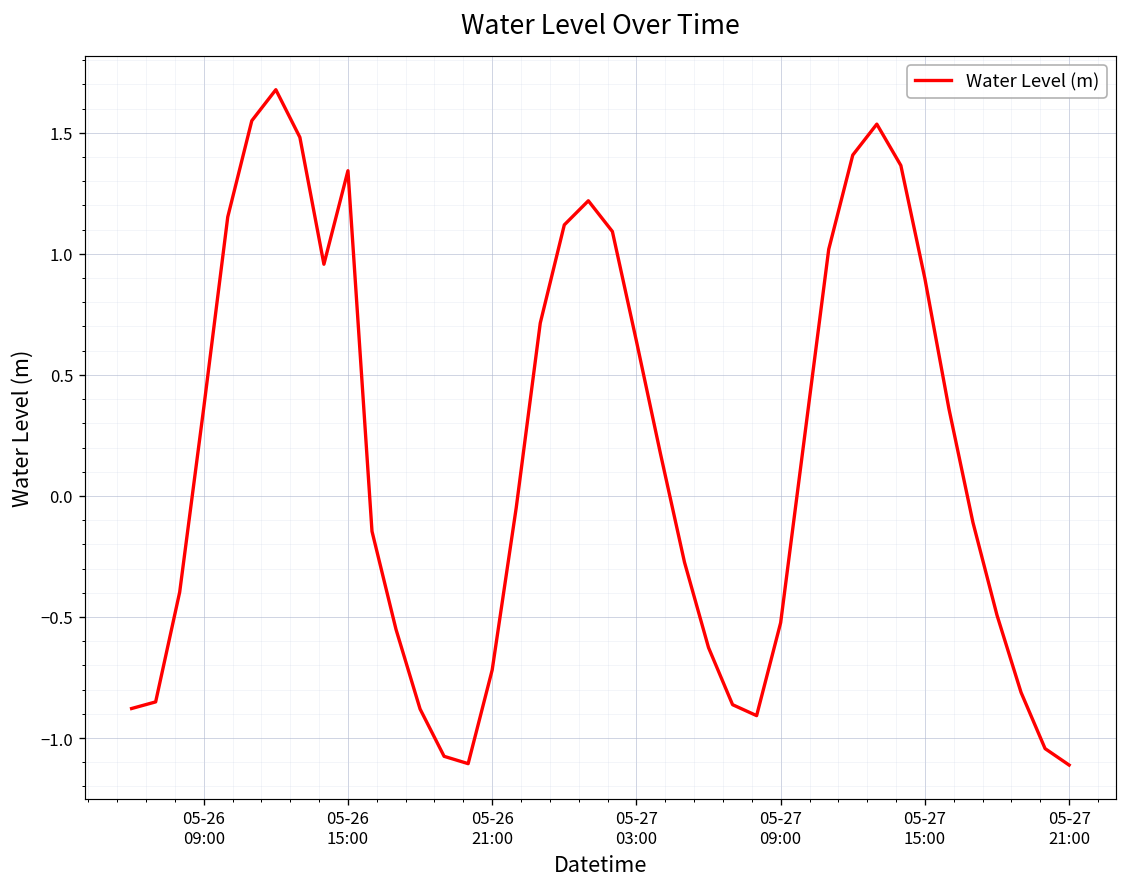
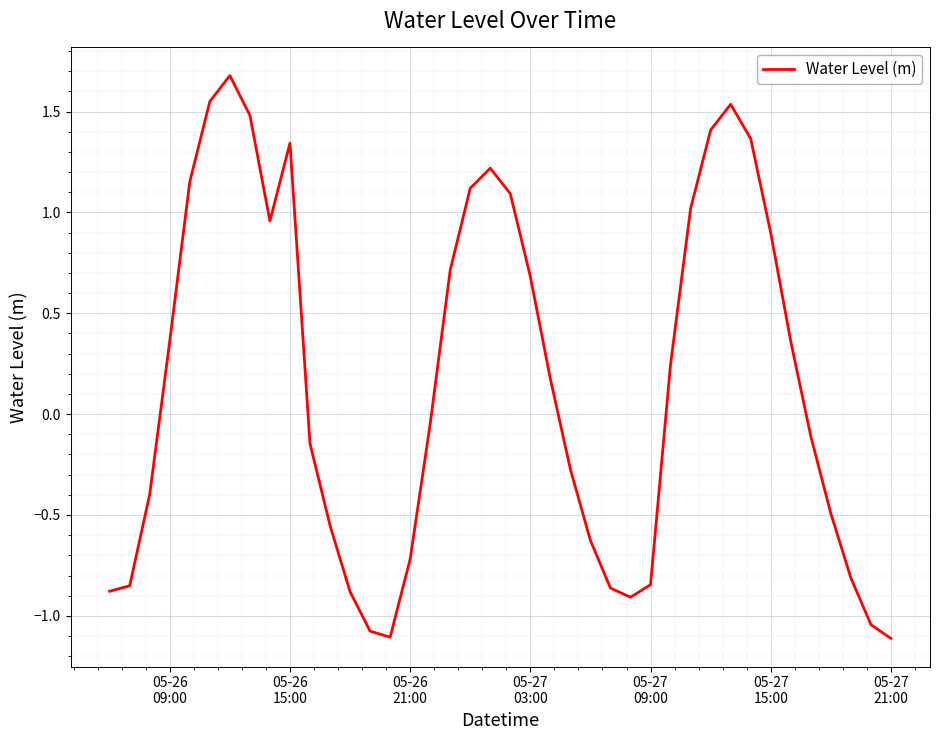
  {
    "05-26 09:00": 0.36,
    "05-26 15:00": 1.34,
    "05-26 21:00": -0.72,
-   "05-27 03:00": 0.64,
-   "05-27 09:00": -0.52,
+   "05-27 03:00": 0.68,
+   "05-27 09:00": -0.85,
    "05-27 15:00": 0.90,
    "05-27 21:00": -1.11
  }
